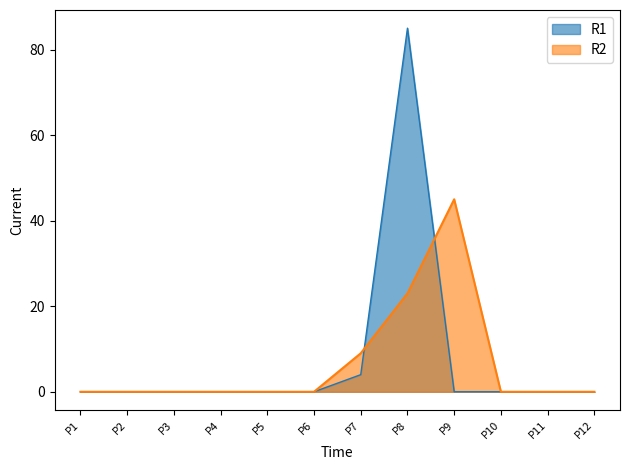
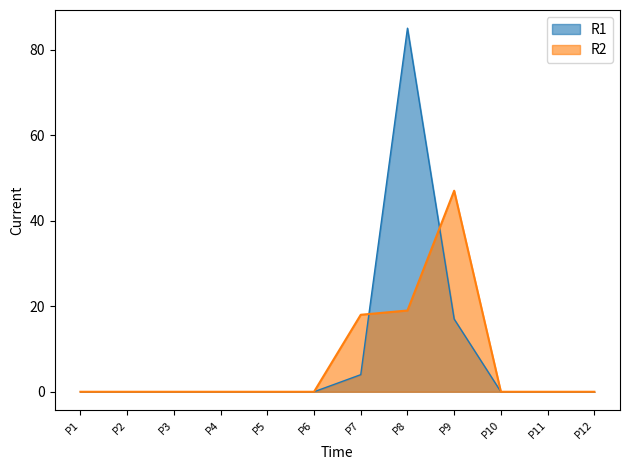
  {
    "R1": {
      "P7": 4,
      "P8": 85,
-     "P9": 0
+     "P9": 17
    },
    "R2": {
-     "P7": 9,
-     "P8": 23,
-     "P9": 45
+     "P7": 18,
+     "P8": 19,
+     "P9": 47
    }
  }
